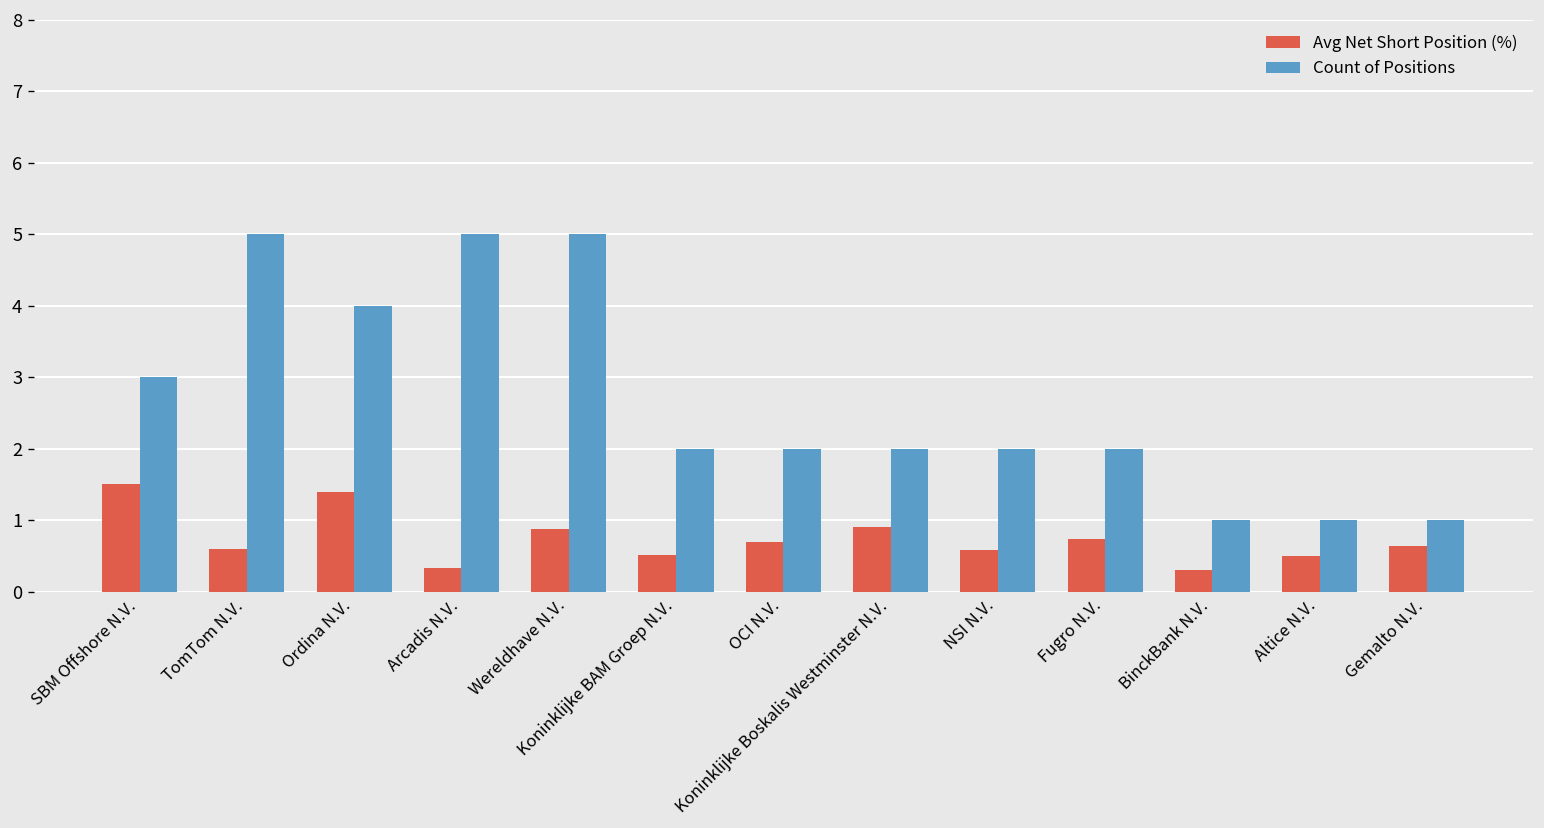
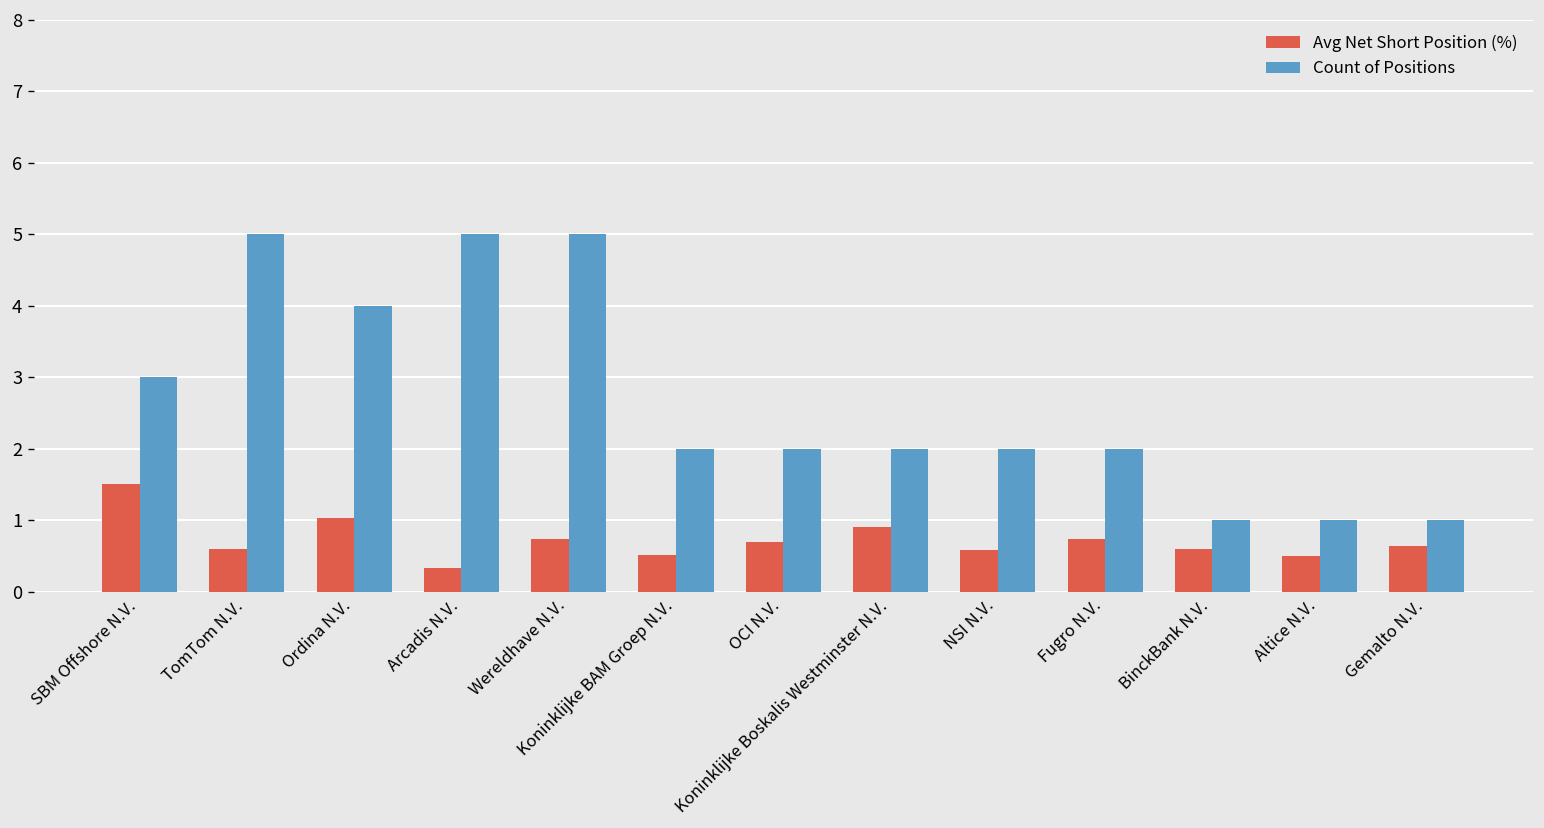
  {
    "Avg Net Short Position (%)": {
      "SBM Offshore N.V.": 1.5,
      "TomTom N.V.": 0.6,
-     "Ordina N.V.": 1.4,
+     "Ordina N.V.": 1.0,
      "Arcadis N.V.": 0.3,
-     "Wereldhave N.V.": 0.9,
+     "Wereldhave N.V.": 0.7,
      "Koninklijke BAM Groep N.V.": 0.5,
      "OCI N.V.": 0.7,
      "Koninklijke Boskalis Westminster N.V.": 0.9,
      "NSI N.V.": 0.6,
      "Fugro N.V.": 0.7,
-     "BinckBank N.V.": 0.3,
+     "BinckBank N.V.": 0.6,
      "Altice N.V.": 0.5,
      "Gemalto N.V.": 0.6
    },
    "Count of Positions": {
      "SBM Offshore N.V.": 3.0,
      "TomTom N.V.": 5.0,
      "Ordina N.V.": 4.0,
      "Arcadis N.V.": 5.0,
      "Wereldhave N.V.": 5.0,
      "Koninklijke BAM Groep N.V.": 2.0,
      "OCI N.V.": 2.0,
      "Koninklijke Boskalis Westminster N.V.": 2.0,
      "NSI N.V.": 2.0,
      "Fugro N.V.": 2.0,
      "BinckBank N.V.": 1.0,
      "Altice N.V.": 1.0,
      "Gemalto N.V.": 1.0
    }
  }
